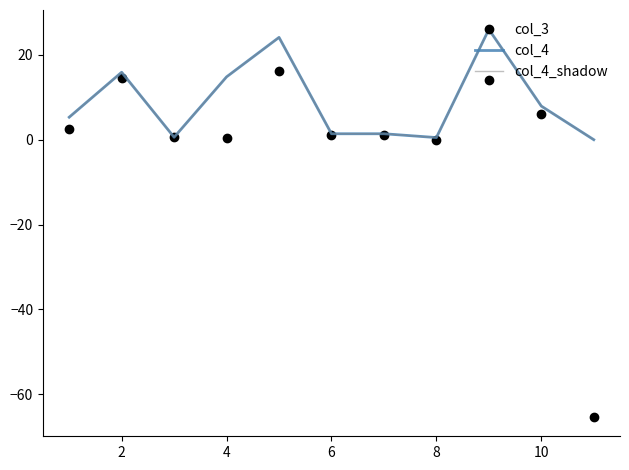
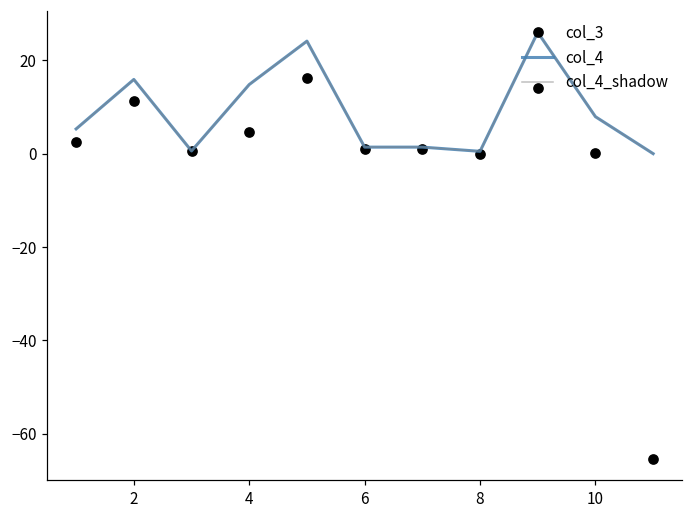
  {
    "col_3": {
-     "2": 14,
-     "4": 0,
-     "10": 6
+     "2": 11,
+     "4": 5,
+     "10": 0
    },
    "col_4_shadow": {
      "2": 16,
      "4": 15,
      "10": 8
    }
  }
